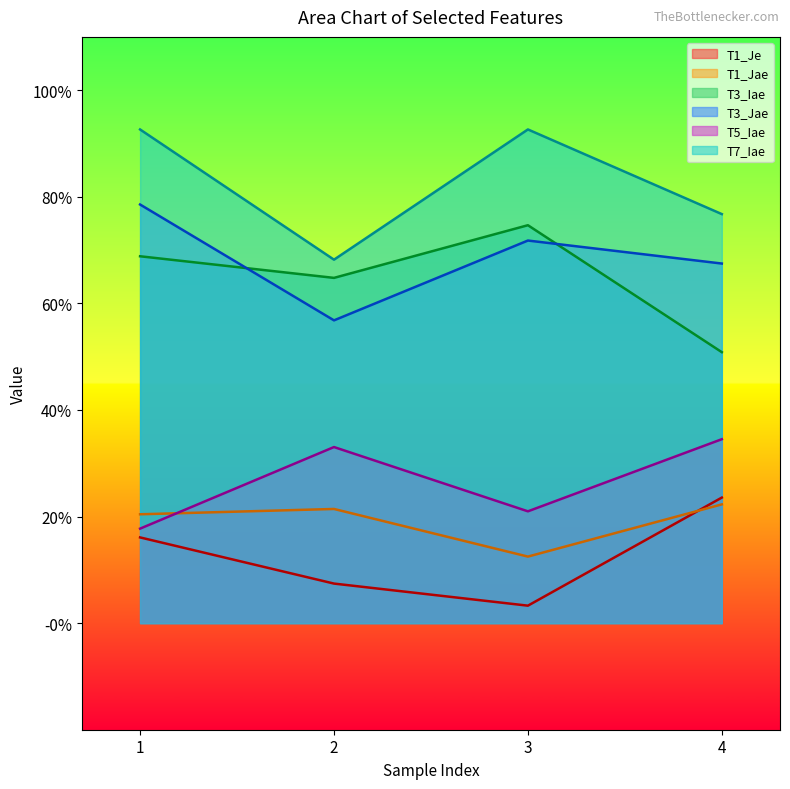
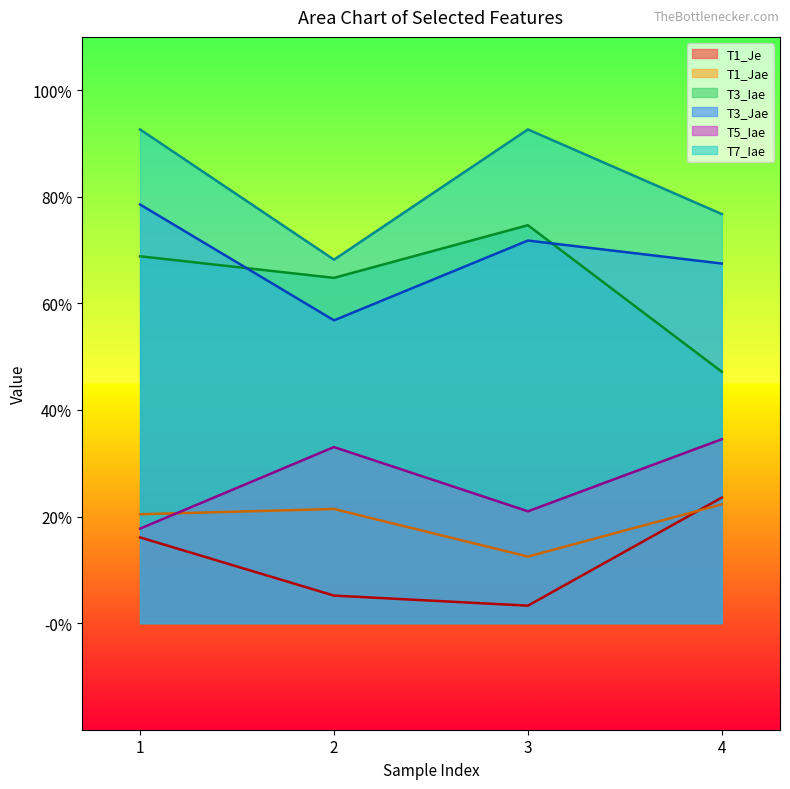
  {
    "T1_Je": {
      "1": "16%",
-     "2": "7%",
+     "2": "5%",
      "3": "3%",
      "4": "24%"
    },
    "T1_Jae": {
      "1": "20%",
      "2": "21%",
      "3": "12%",
      "4": "22%"
    },
    "T3_Iae": {
      "1": "69%",
      "2": "65%",
      "3": "75%",
-     "4": "51%"
+     "4": "47%"
    },
    "T3_Jae": {
      "1": "79%",
      "2": "57%",
      "3": "72%",
      "4": "67%"
    },
    "T5_Iae": {
      "1": "18%",
      "2": "33%",
      "3": "21%",
      "4": "35%"
    },
    "T7_Iae": {
      "1": "93%",
      "2": "68%",
      "3": "93%",
      "4": "77%"
    }
  }
